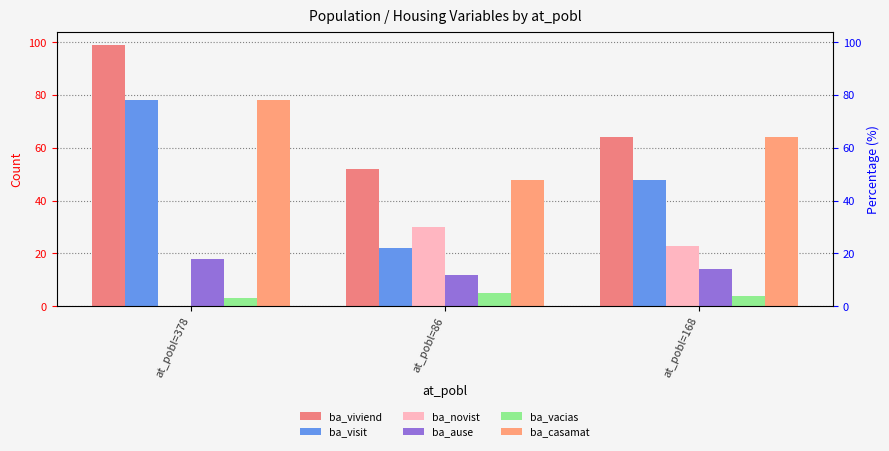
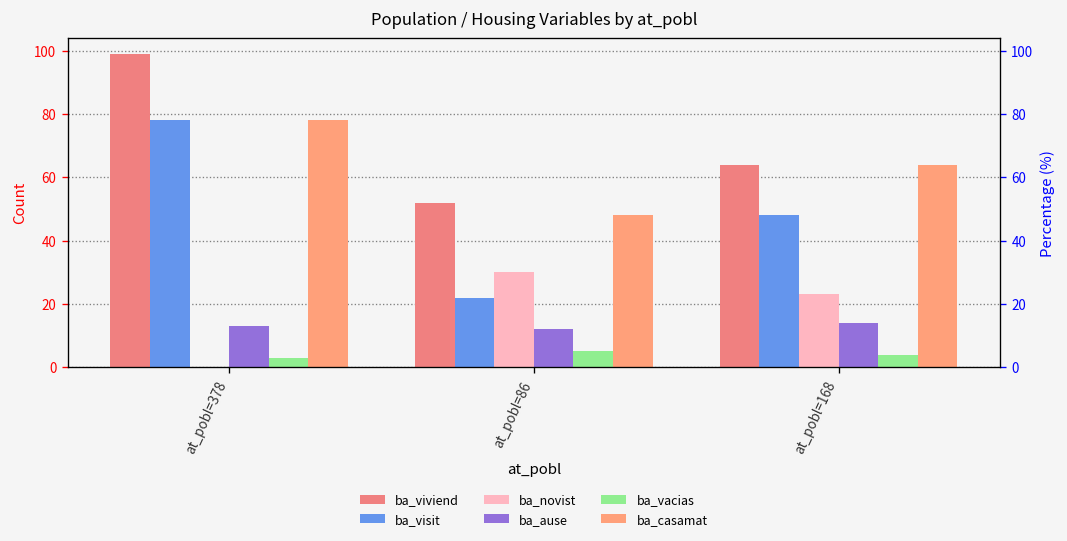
  {
    "ba_visit": {
      "at_pobl=378": 78,
      "at_pobl=86": 22,
      "at_pobl=168": 48
    },
    "ba_novist": {
      "at_pobl=378": 0,
      "at_pobl=86": 30,
      "at_pobl=168": 23
    },
    "ba_ause": {
-     "at_pobl=378": 18,
+     "at_pobl=378": 13,
      "at_pobl=86": 12,
      "at_pobl=168": 14
    },
    "ba_vacias": {
      "at_pobl=378": 3,
      "at_pobl=86": 5,
      "at_pobl=168": 4
    }
  }
